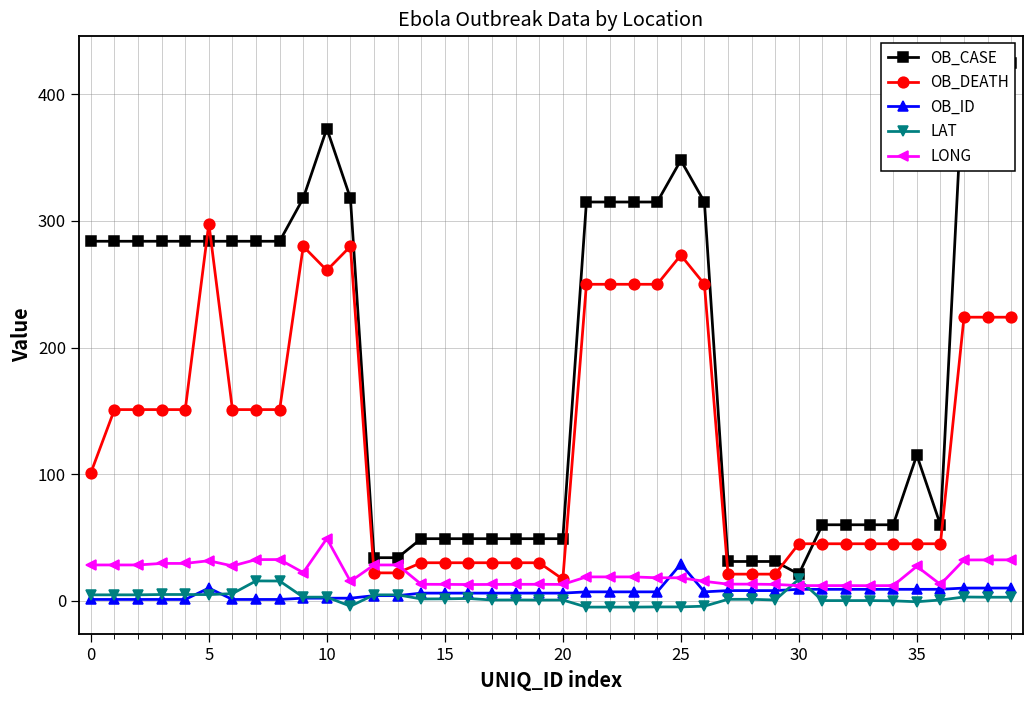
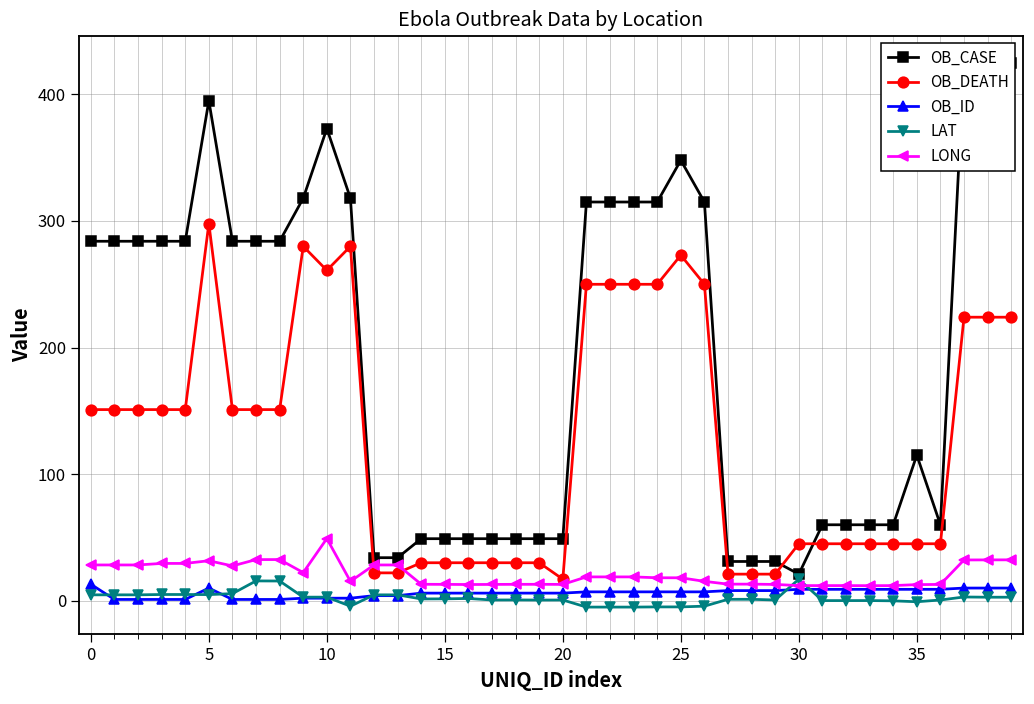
  {
    "OB_CASE": {
      "0": 284,
-     "5": 284,
+     "5": 395,
      "10": 373,
      "15": 49,
      "20": 49,
      "25": 348,
      "30": 21,
      "35": 115
    },
    "OB_DEATH": {
-     "0": 101,
+     "0": 151,
      "5": 298,
      "10": 261,
      "15": 30,
      "20": 17,
      "25": 273,
      "30": 45,
      "35": 45
    },
    "OB_ID": {
-     "0": 1,
+     "0": 13,
      "5": 10,
      "15": 6,
      "20": 6,
-     "25": 29,
+     "25": 7,
      "30": 9,
      "35": 9
    },
    "LAT": {
      "0": 5,
      "5": 5,
      "15": 1,
      "20": 1,
      "25": -5,
      "30": 17,
      "35": -1
    },
    "LONG": {
      "0": 28,
      "5": 32,
      "10": 49,
      "15": 13,
      "20": 13,
      "25": 18,
      "30": 12,
-     "35": 27
+     "35": 13
    }
  }
